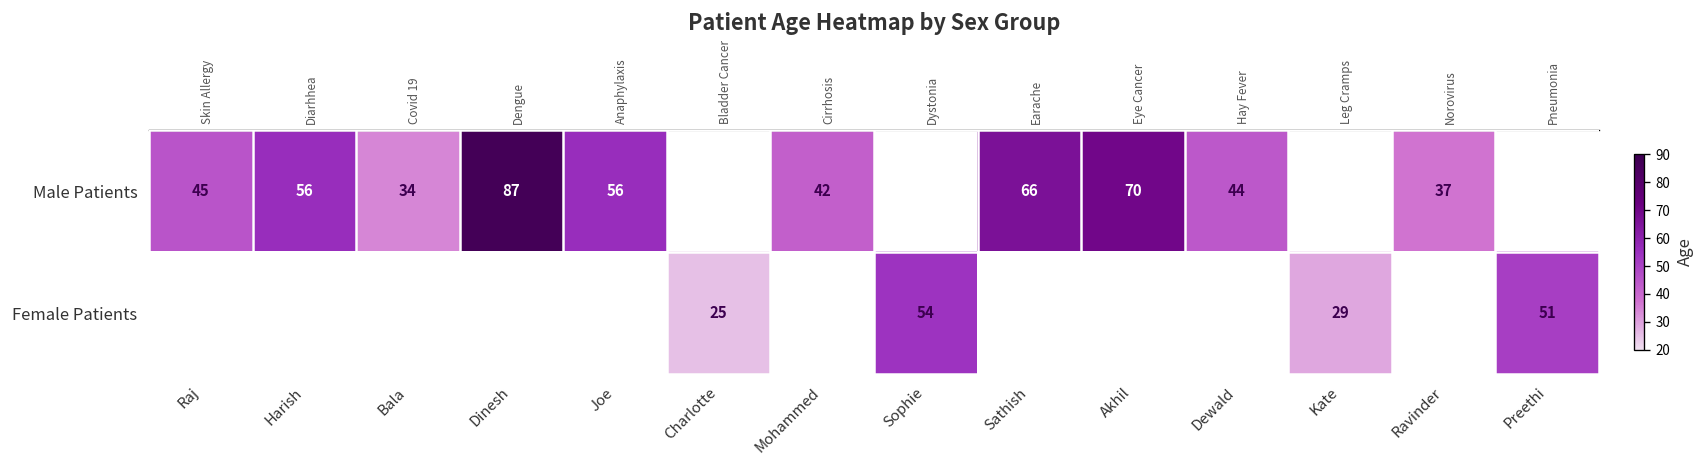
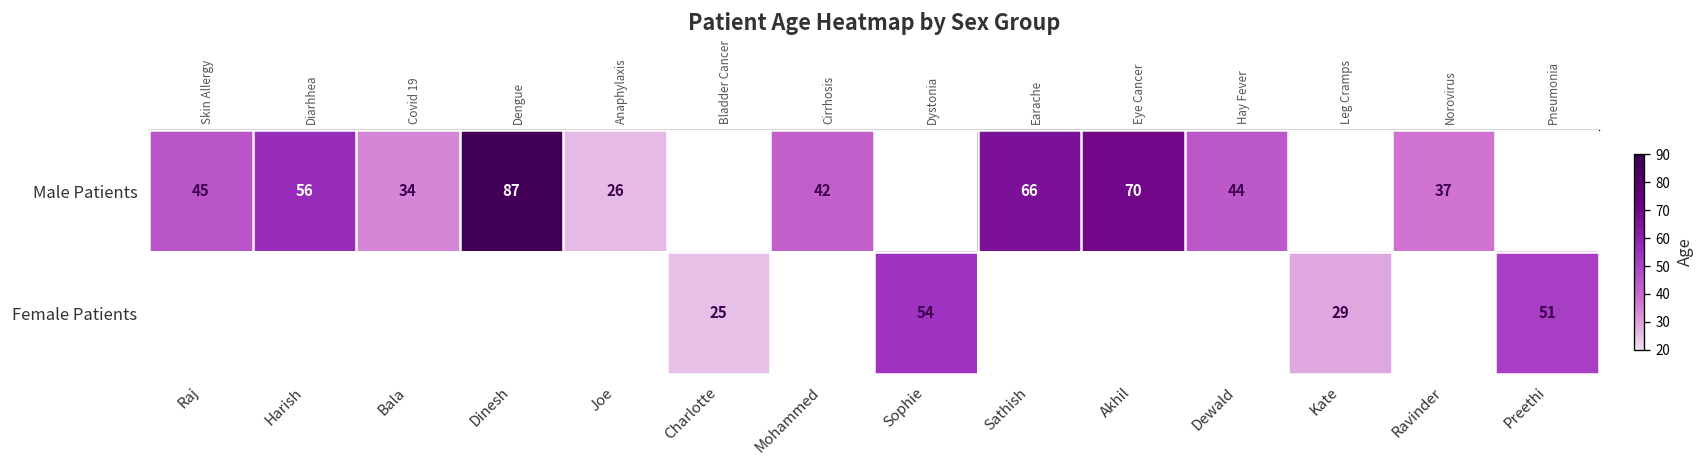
  {
    "Male Patients": {
      "Raj": 45,
      "Harish": 56,
      "Bala": 34,
      "Dinesh": 87,
-     "Joe": 56,
+     "Joe": 26,
      "Mohammed": 42,
      "Sathish": 66,
      "Akhil": 70,
      "Dewald": 44,
      "Ravinder": 37
    },
    "Female Patients": {
      "Charlotte": 25,
      "Sophie": 54,
      "Kate": 29,
      "Preethi": 51
    }
  }
